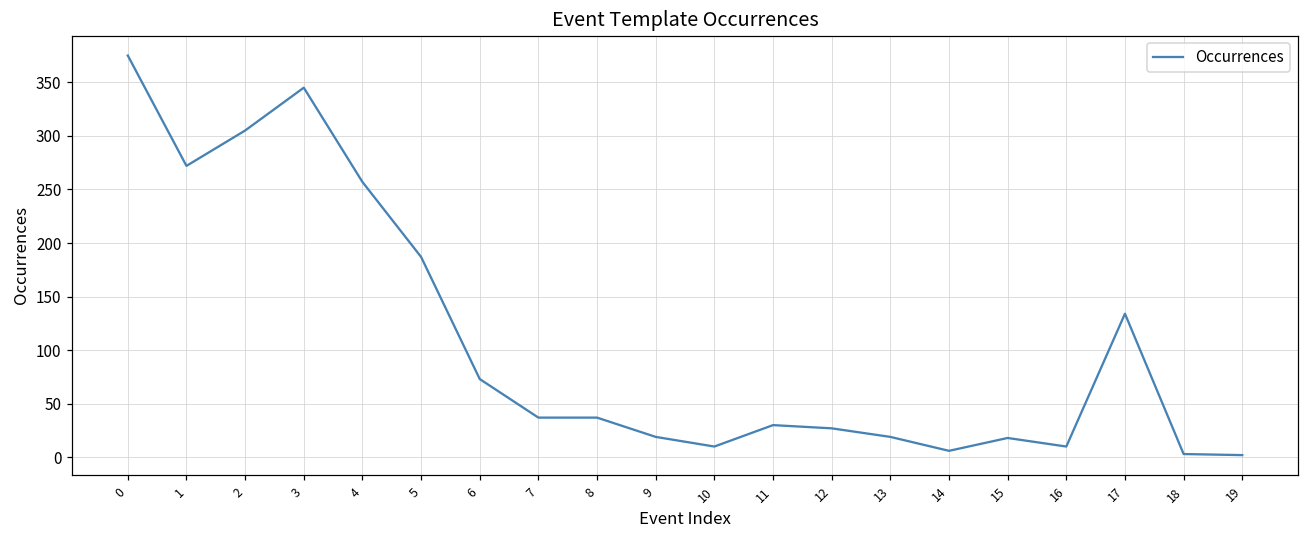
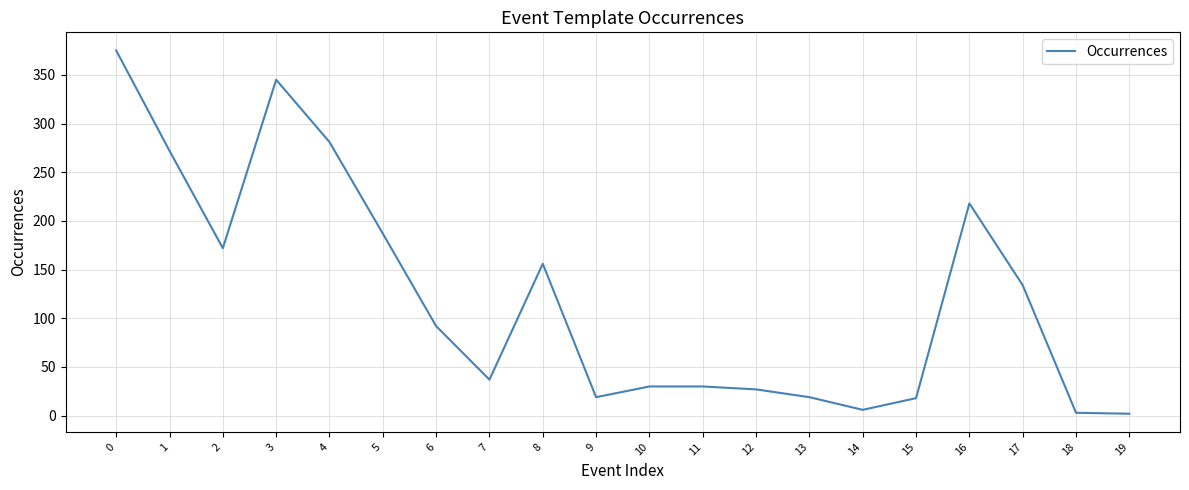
  {
    "0": 380,
    "1": 270,
-   "2": 310,
+   "2": 170,
    "3": 350,
-   "4": 260,
+   "4": 280,
    "5": 190,
-   "6": 70,
+   "6": 90,
    "7": 40,
-   "8": 40,
+   "8": 160,
    "9": 20,
-   "10": 10,
+   "10": 30,
    "11": 30,
    "12": 30,
    "13": 20,
    "14": 10,
    "15": 20,
-   "16": 10,
+   "16": 220,
    "17": 130,
    "18": 0,
    "19": 0
  }
